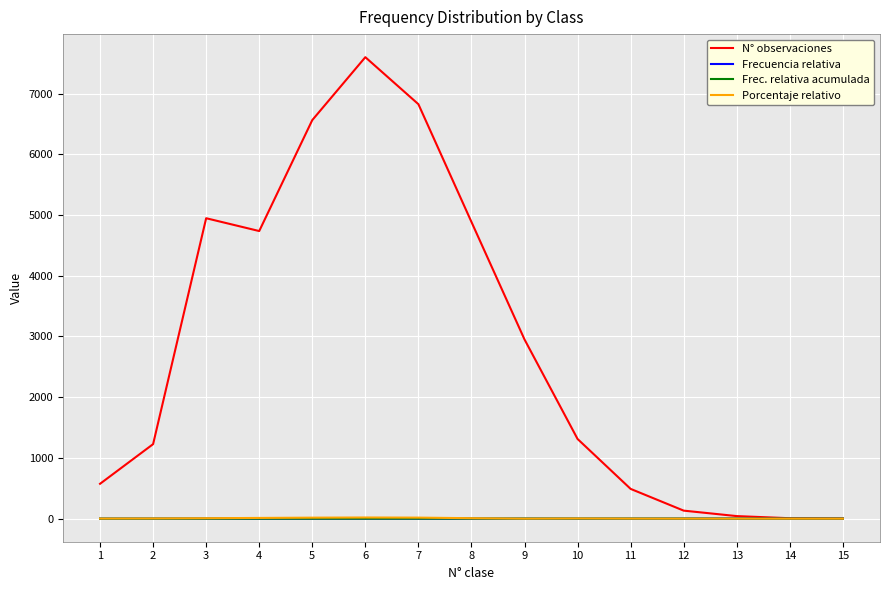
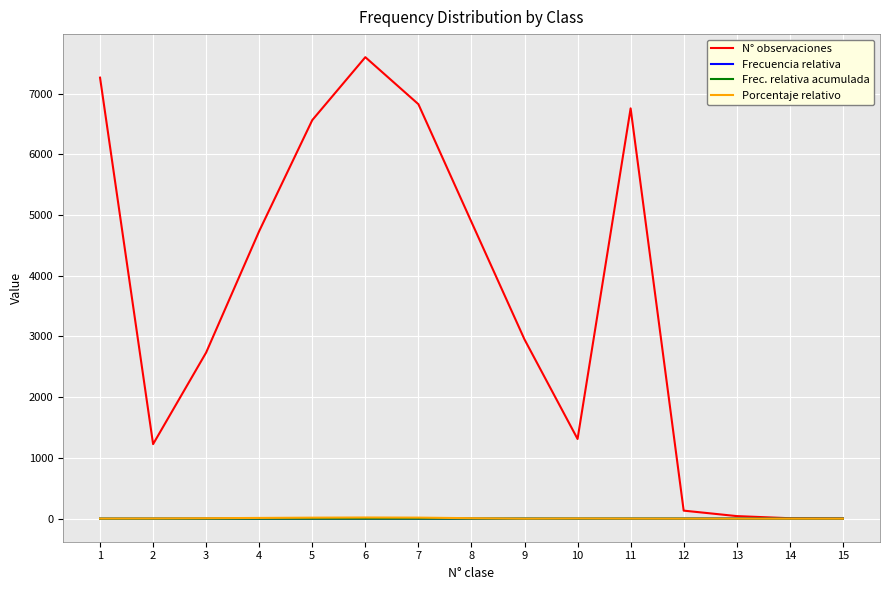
  {
    "N° observaciones": {
-     "1": 600,
+     "1": 7300,
      "2": 1200,
-     "3": 4900,
+     "3": 2700,
      "4": 4700,
      "5": 6600,
      "6": 7600,
      "7": 6800,
      "8": 4900,
      "9": 3000,
      "10": 1300,
-     "11": 500,
+     "11": 6800,
      "12": 100
    }
  }
